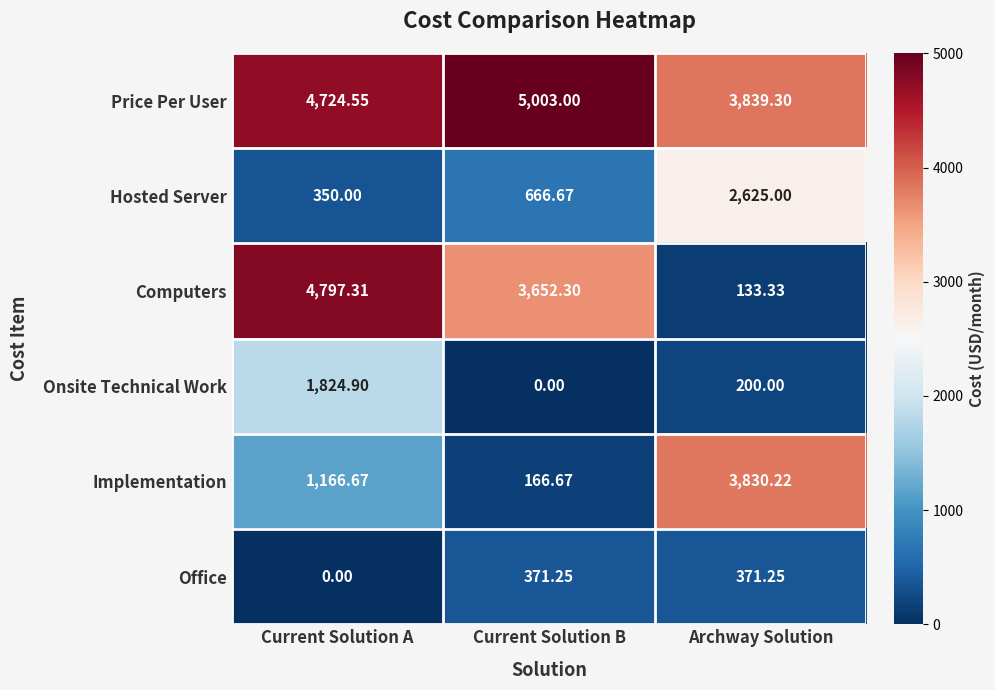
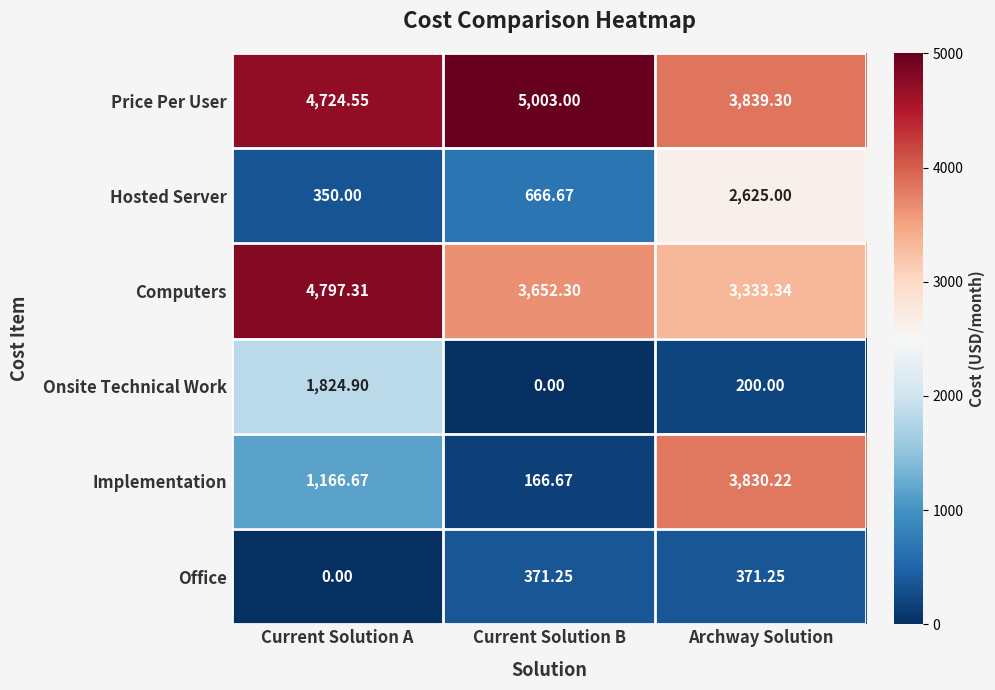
  {
    "Price Per User": {
      "Current Solution A": "4,724.55",
      "Current Solution B": "5,003.00",
      "Archway Solution": "3,839.30"
    },
    "Hosted Server": {
      "Current Solution A": "350.00",
      "Current Solution B": "666.67",
      "Archway Solution": "2,625.00"
    },
    "Computers": {
      "Current Solution A": "4,797.31",
      "Current Solution B": "3,652.30",
-     "Archway Solution": "133.33"
+     "Archway Solution": "3,333.34"
    },
    "Onsite Technical Work": {
      "Current Solution A": "1,824.90",
      "Current Solution B": "0.00",
      "Archway Solution": "200.00"
    },
    "Implementation": {
      "Current Solution A": "1,166.67",
      "Current Solution B": "166.67",
      "Archway Solution": "3,830.22"
    },
    "Office": {
      "Current Solution A": "0.00",
      "Current Solution B": "371.25",
      "Archway Solution": "371.25"
    }
  }
